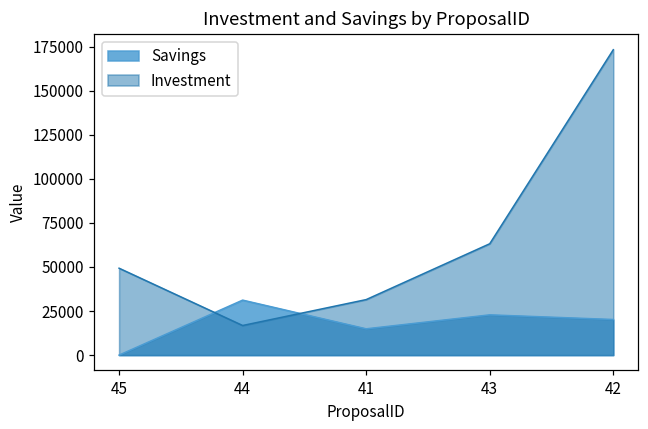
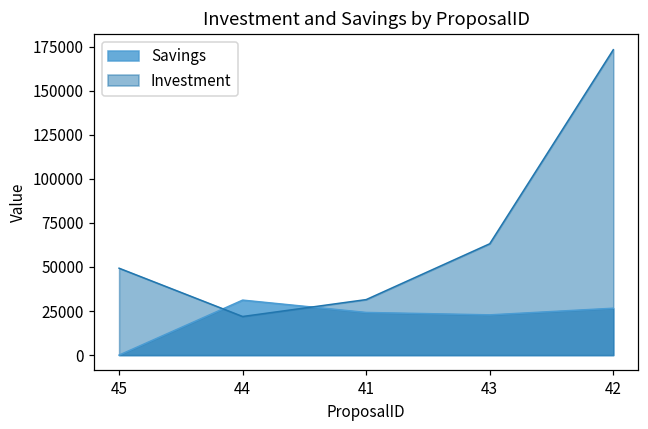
  {
    "Savings": {
      "45": 0,
      "44": 31000,
-     "41": 15000,
+     "41": 24000,
      "43": 23000,
-     "42": 20000
+     "42": 27000
    },
    "Investment": {
      "45": 49000,
-     "44": 17000,
+     "44": 22000,
      "41": 32000,
      "43": 63000,
      "42": 173000
    }
  }
